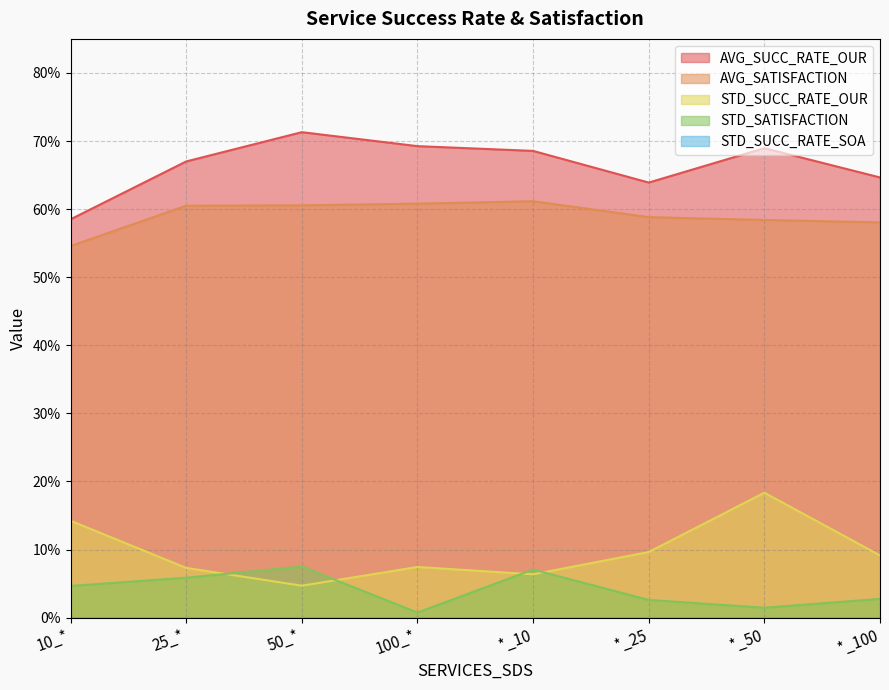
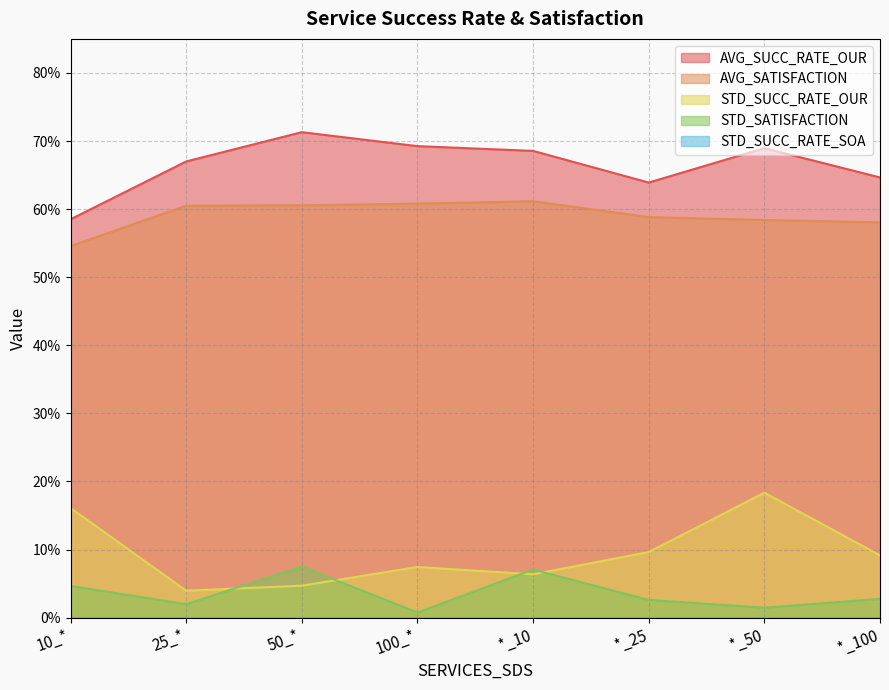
  {
    "STD_SUCC_RATE_OUR": {
-     "10_*": "14%",
-     "25_*": "7%",
+     "10_*": "16%",
+     "25_*": "4%",
      "50_*": "5%",
      "100_*": "7%",
      "*_10": "6%",
      "*_25": "10%",
      "*_50": "18%",
      "*_100": "9%"
    },
    "STD_SATISFACTION": {
      "10_*": "5%",
-     "25_*": "6%",
+     "25_*": "2%",
      "50_*": "7%",
      "100_*": "1%",
      "*_10": "7%",
      "*_25": "3%",
      "*_50": "1%",
      "*_100": "3%"
    },
    "STD_SUCC_RATE_SOA": {
      "10_*": "0%",
      "25_*": "0%",
      "50_*": "0%",
      "100_*": "0%",
      "*_10": "0%",
      "*_25": "0%",
      "*_50": "0%",
      "*_100": "0%"
    }
  }
